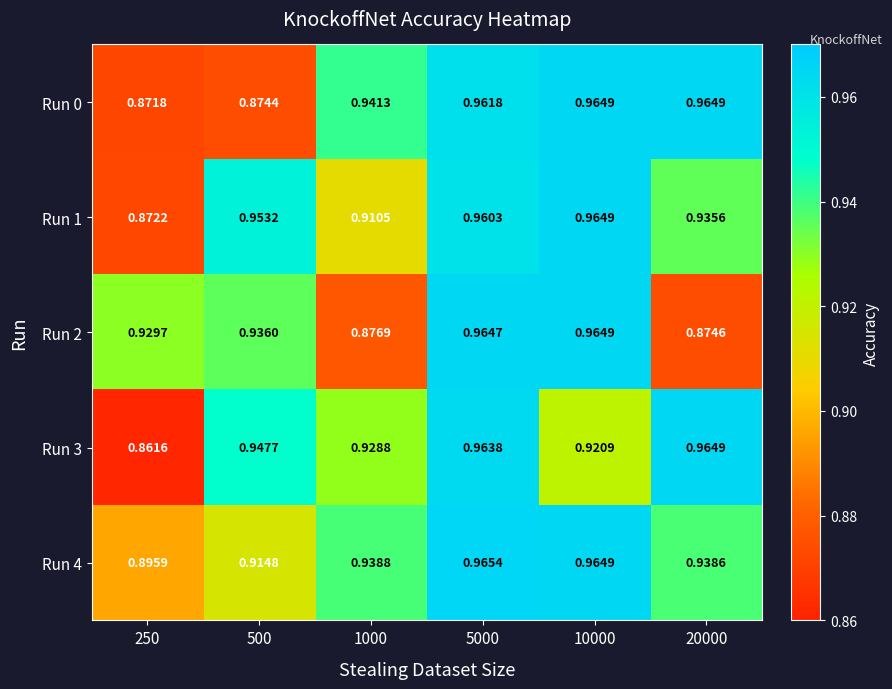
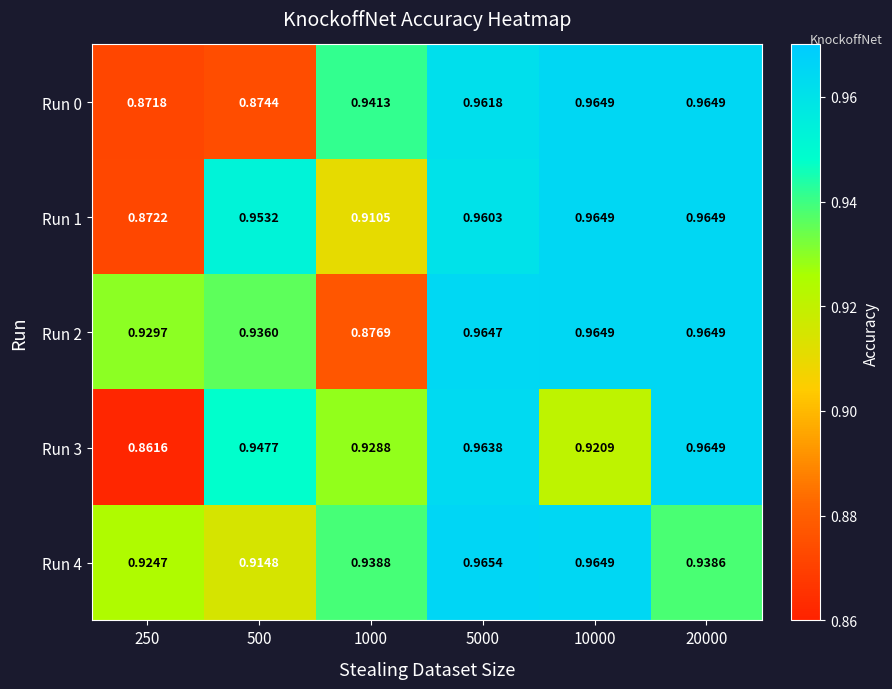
  {
    "Run 0": {
      "250": 0.8718,
      "500": 0.8744,
      "1000": 0.9413,
      "5000": 0.9618,
      "10000": 0.9649,
      "20000": 0.9649
    },
    "Run 1": {
      "250": 0.8722,
      "500": 0.9532,
      "1000": 0.9105,
      "5000": 0.9603,
      "10000": 0.9649,
-     "20000": 0.9356
+     "20000": 0.9649
    },
    "Run 2": {
      "250": 0.9297,
      "500": 0.9360,
      "1000": 0.8769,
      "5000": 0.9647,
      "10000": 0.9649,
-     "20000": 0.8746
+     "20000": 0.9649
    },
    "Run 3": {
      "250": 0.8616,
      "500": 0.9477,
      "1000": 0.9288,
      "5000": 0.9638,
      "10000": 0.9209,
      "20000": 0.9649
    },
    "Run 4": {
-     "250": 0.8959,
+     "250": 0.9247,
      "500": 0.9148,
      "1000": 0.9388,
      "5000": 0.9654,
      "10000": 0.9649,
      "20000": 0.9386
    }
  }
